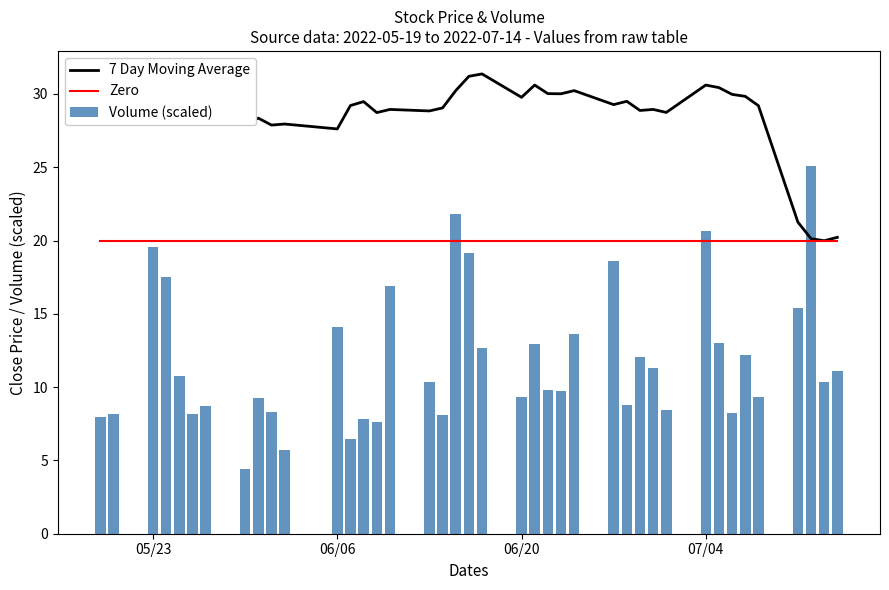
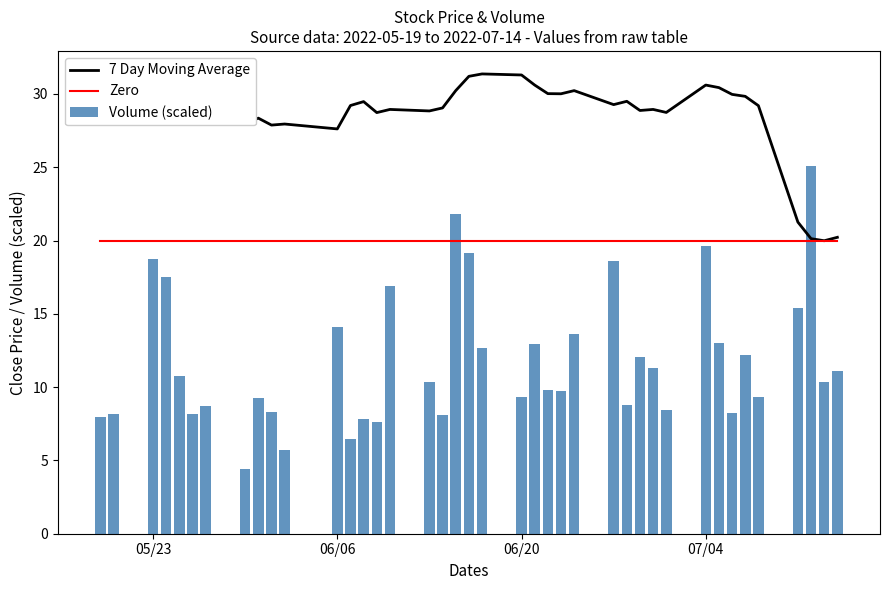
  {
    "Volume (scaled)": {
-     "05/23": 19.6,
+     "05/23": 18.7,
      "06/06": 14.1,
      "06/20": 9.4,
-     "07/04": 20.6
+     "07/04": 19.6
    },
    "7 Day Moving Average": {
      "06/06": 27.6,
-     "06/20": 29.8,
+     "06/20": 31.3,
      "07/04": 30.6
    },
    "Zero": {
      "05/23": 20.0,
      "06/06": 20.0,
      "06/20": 20.0,
      "07/04": 20.0
    }
  }
